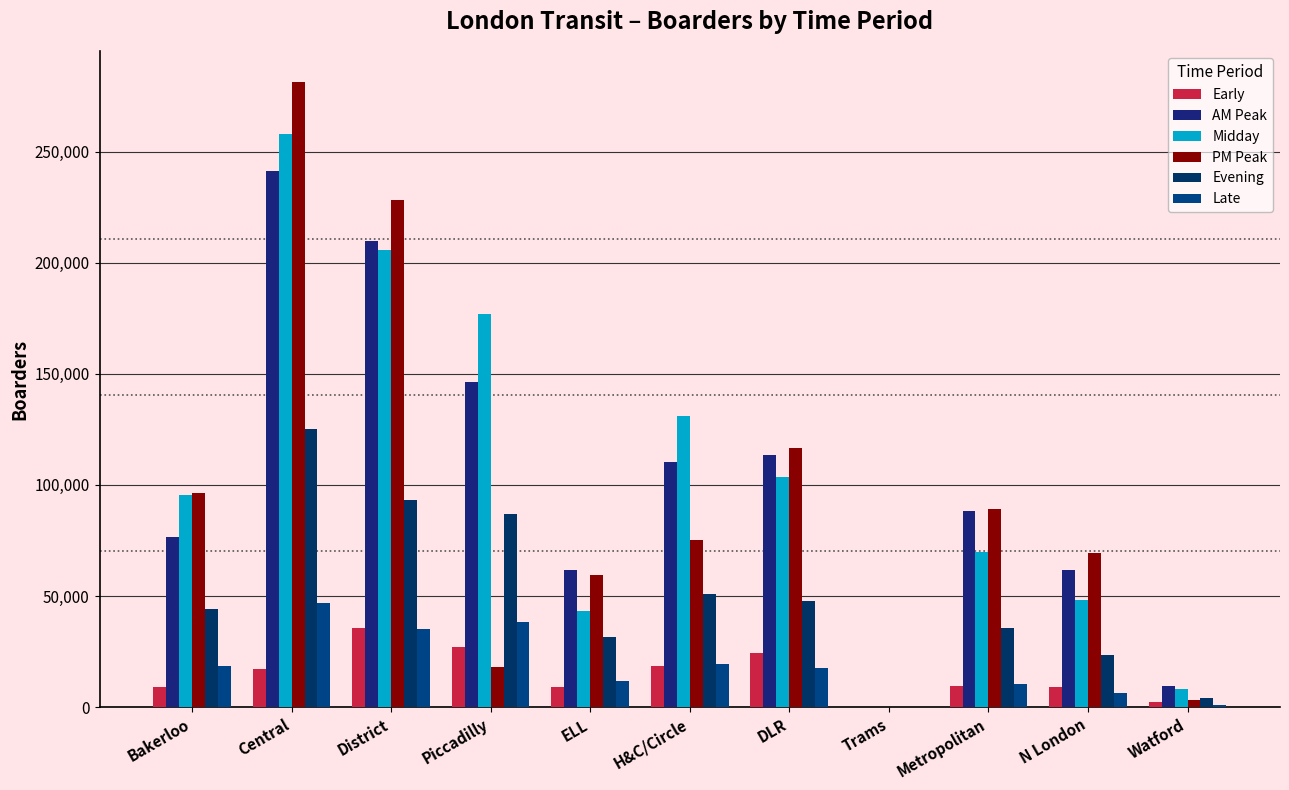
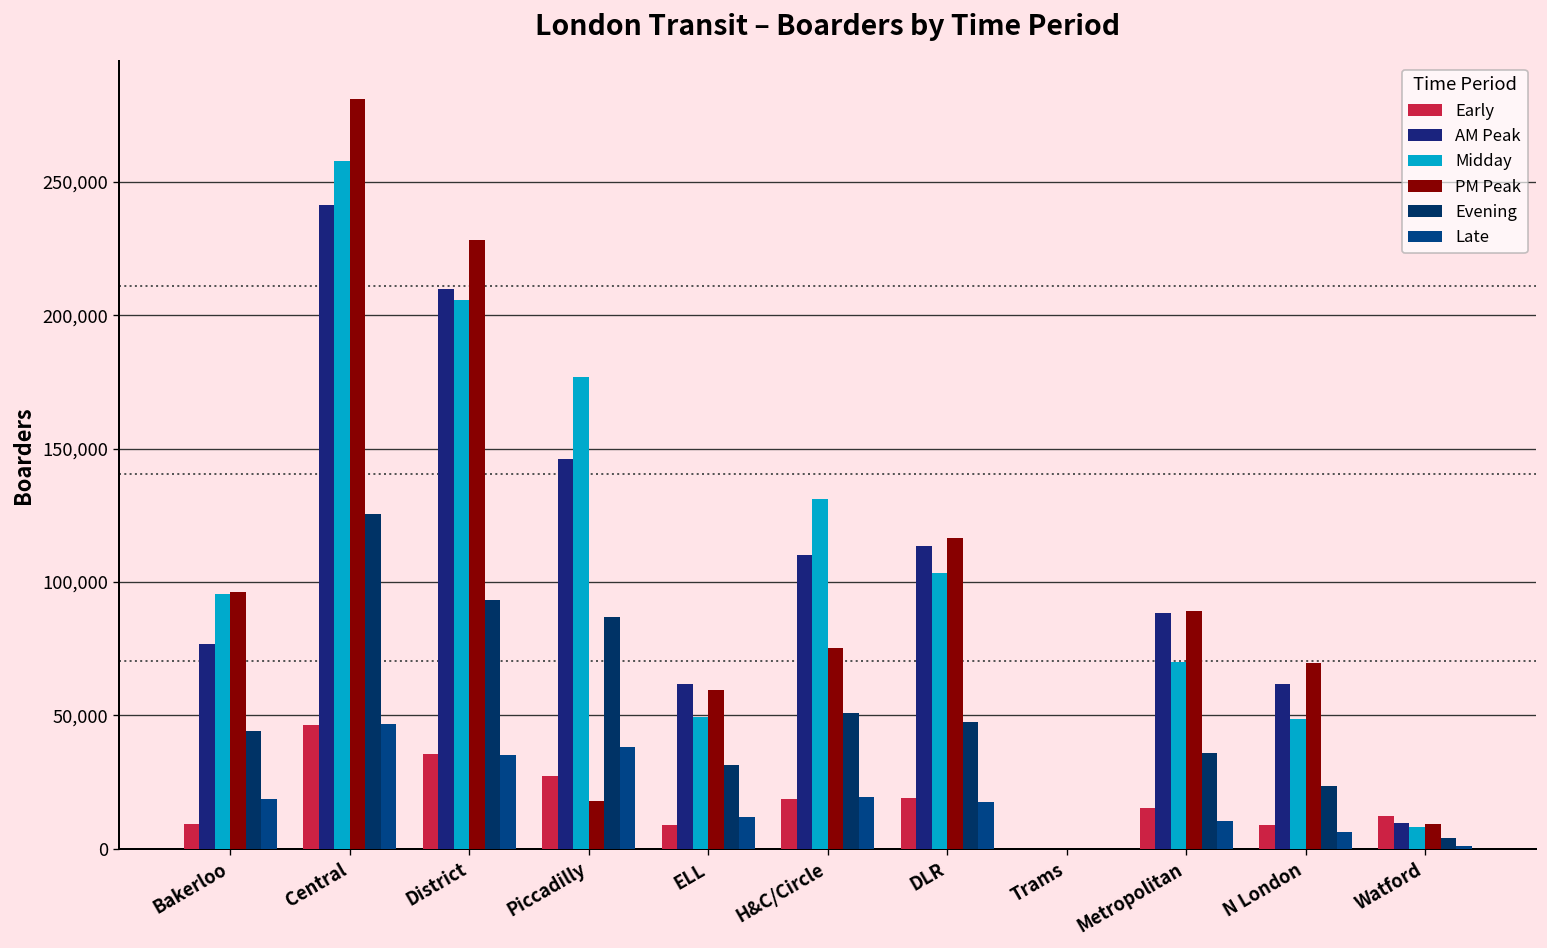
  {
    "Early": {
      "Bakerloo": "9,000",
-     "Central": "17,000",
+     "Central": "46,000",
      "District": "35,000",
      "Piccadilly": "27,000",
      "ELL": "9,000",
      "H&C/Circle": "19,000",
-     "DLR": "24,000",
+     "DLR": "19,000",
      "Trams": "0",
-     "Metropolitan": "10,000",
+     "Metropolitan": "15,000",
      "N London": "9,000",
-     "Watford": "2,000"
+     "Watford": "12,000"
    },
    "Midday": {
      "Bakerloo": "95,000",
      "Central": "258,000",
      "District": "206,000",
      "Piccadilly": "177,000",
-     "ELL": "43,000",
+     "ELL": "49,000",
      "H&C/Circle": "131,000",
      "DLR": "103,000",
      "Trams": "0",
      "Metropolitan": "70,000",
      "N London": "48,000",
      "Watford": "8,000"
    },
    "PM Peak": {
      "Bakerloo": "96,000",
      "Central": "281,000",
      "District": "228,000",
      "Piccadilly": "18,000",
      "ELL": "59,000",
      "H&C/Circle": "75,000",
      "DLR": "117,000",
      "Trams": "0",
      "Metropolitan": "89,000",
      "N London": "70,000",
-     "Watford": "3,000"
+     "Watford": "9,000"
    }
  }
